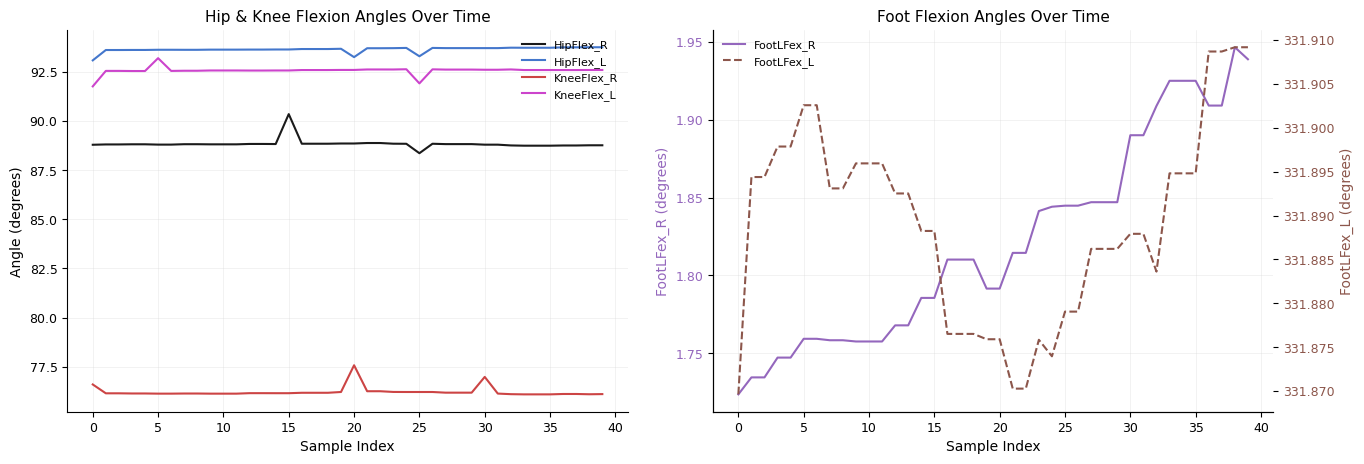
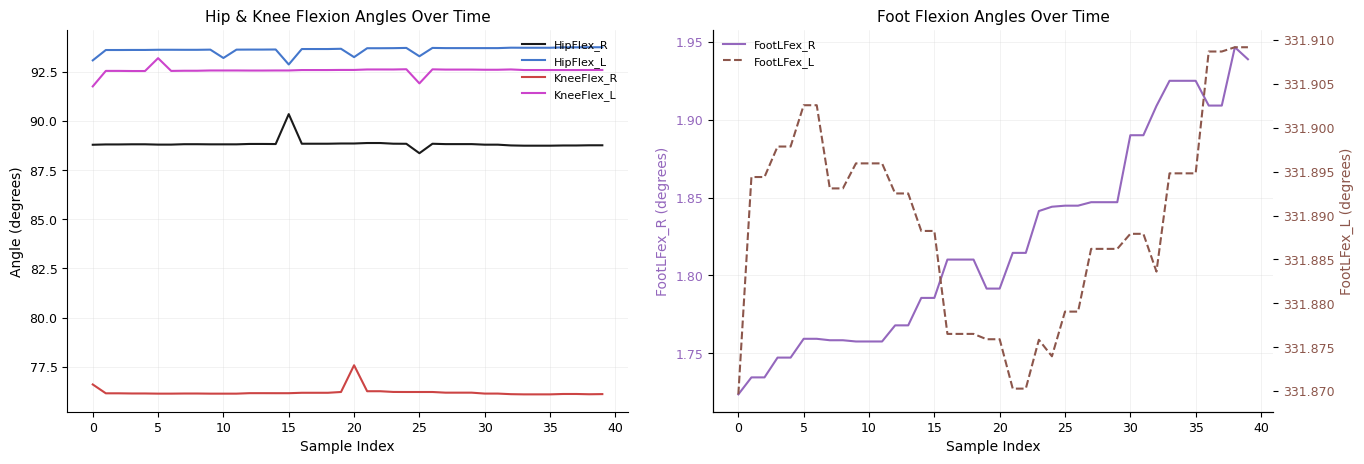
  {
    "Hip & Knee Flexion Angles Over Time": {
      "HipFlex_R": {
        "0": 88.8,
        "5": 88.8,
        "10": 88.8,
        "15": 90.3,
        "20": 88.9,
        "25": 88.4,
        "30": 88.8,
        "35": 88.7
      },
      "HipFlex_L": {
        "0": 93.1,
        "5": 93.6,
-       "10": 93.6,
-       "15": 93.6,
+       "10": 93.2,
+       "15": 92.9,
        "20": 93.2,
        "25": 93.3,
        "30": 93.7,
        "35": 93.7
      },
      "KneeFlex_R": {
        "0": 76.6,
        "5": 76.1,
        "10": 76.1,
        "15": 76.2,
        "20": 77.6,
        "25": 76.2,
-       "30": 77.0,
+       "30": 76.1,
        "35": 76.1
      },
      "KneeFlex_L": {
        "0": 91.8,
        "5": 93.2,
        "10": 92.6,
        "15": 92.6,
        "20": 92.6,
        "25": 91.9,
        "30": 92.6,
        "35": 92.6
      }
    }
  }
